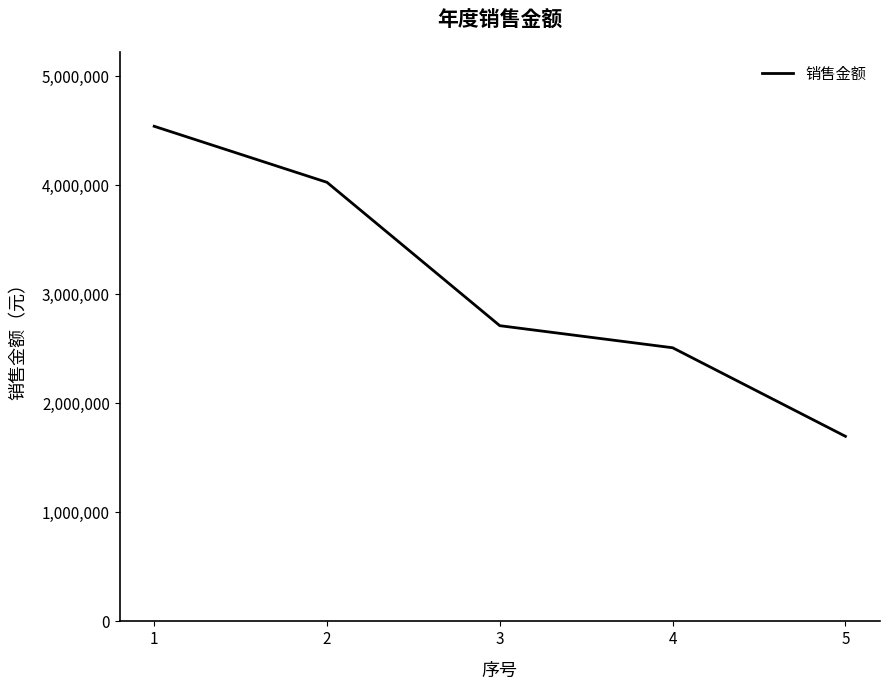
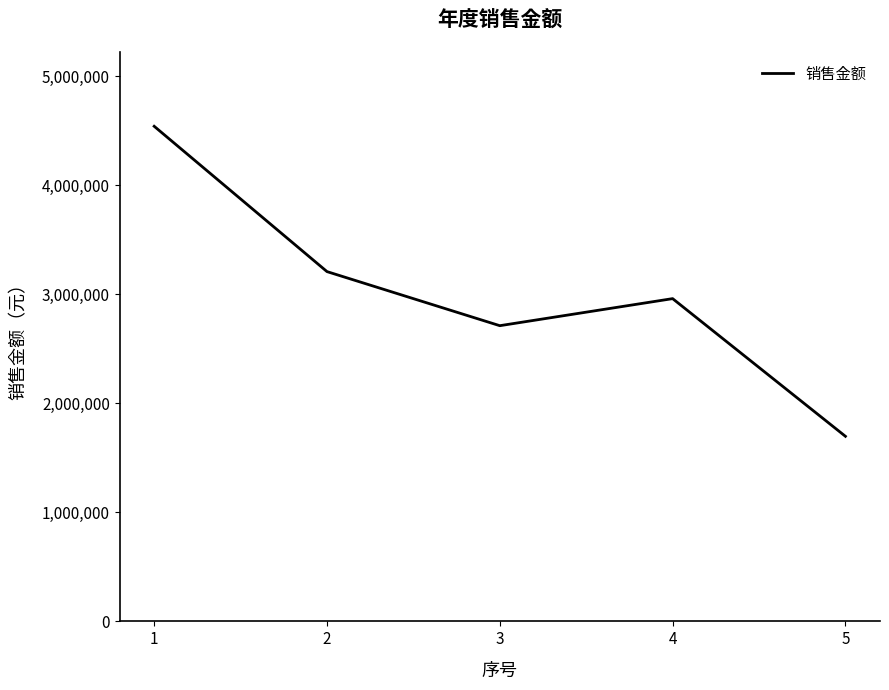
  {
    "1": "4,540,000",
-   "2": "4,030,000",
+   "2": "3,210,000",
    "3": "2,710,000",
-   "4": "2,510,000",
+   "4": "2,960,000",
    "5": "1,700,000"
  }
